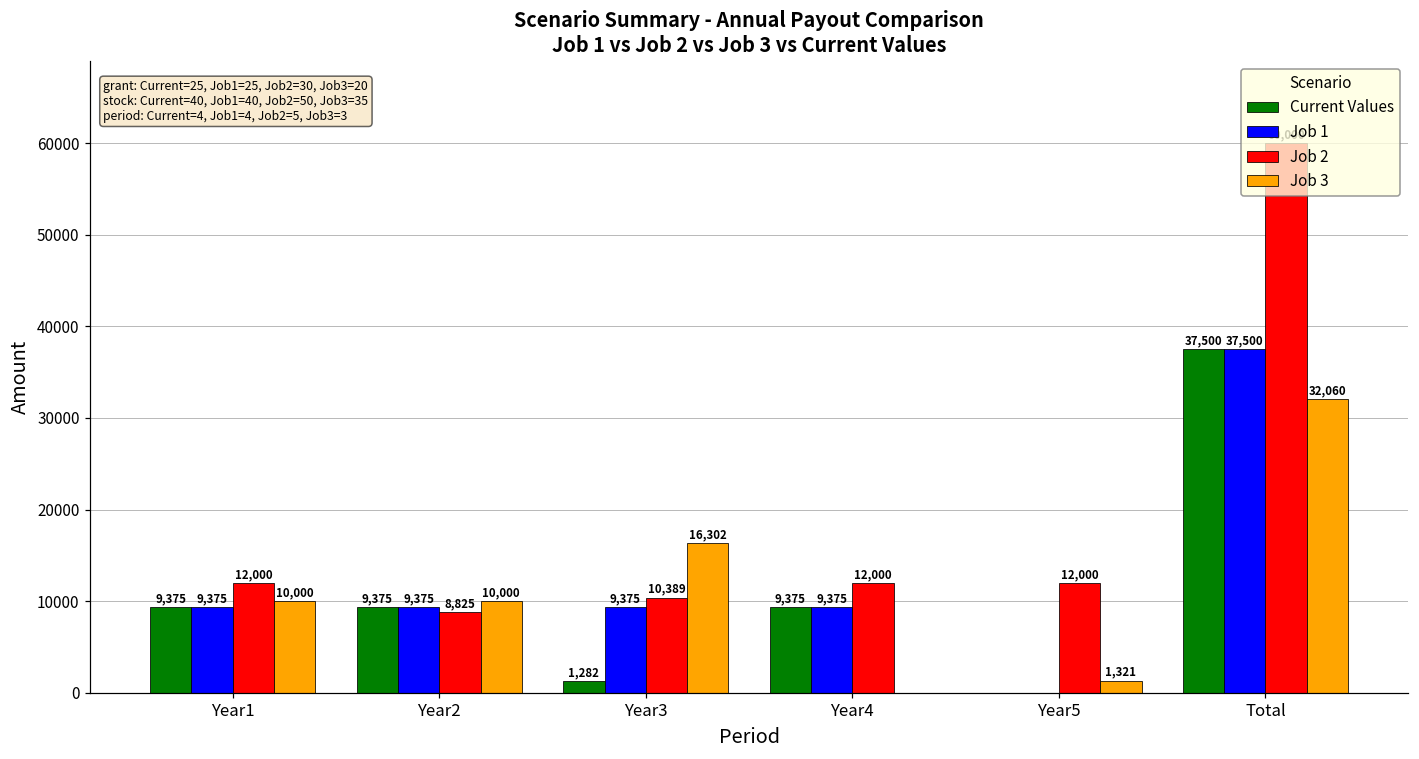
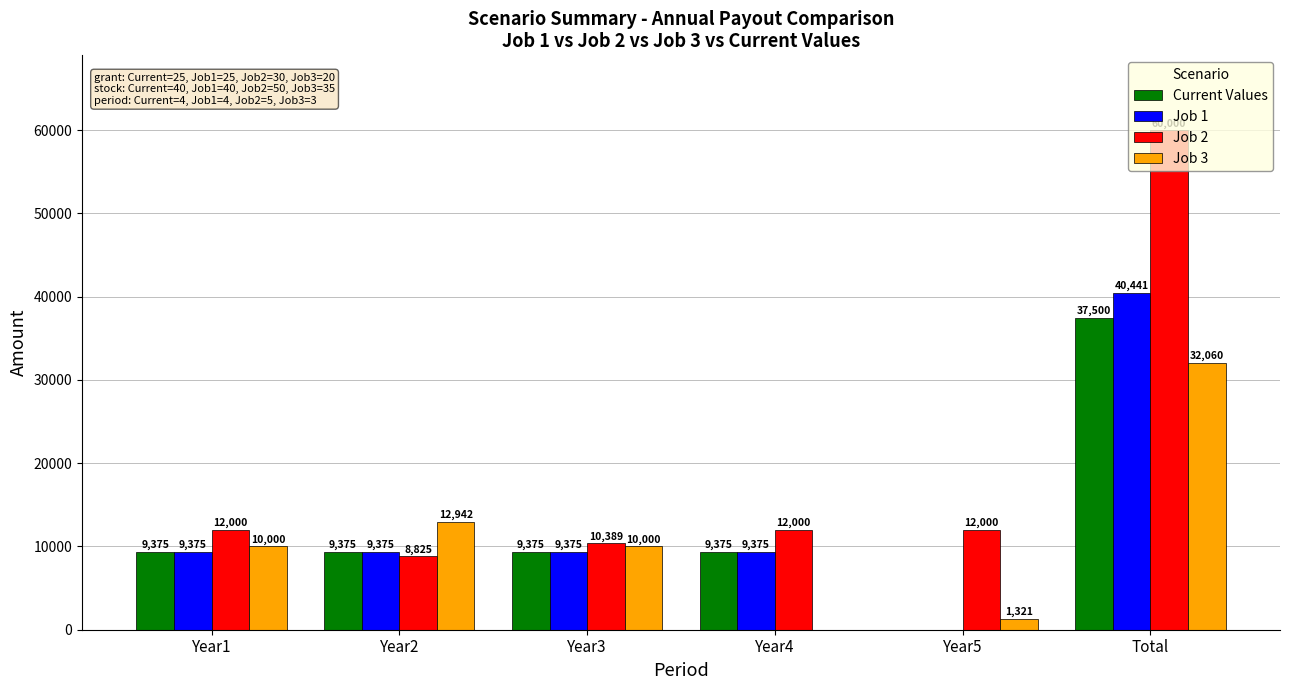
  {
    "Current Values": {
      "Year1": "9,375",
      "Year2": "9,375",
-     "Year3": "1,282",
+     "Year3": "9,375",
      "Year4": "9,375",
      "Total": "37,500"
    },
    "Job 1": {
      "Year1": "9,375",
      "Year2": "9,375",
      "Year3": "9,375",
      "Year4": "9,375",
-     "Total": "37,500"
+     "Total": "40,441"
    },
    "Job 2": {
      "Year1": "12,000",
      "Year2": "8,825",
      "Year3": "10,389",
      "Year4": "12,000",
      "Year5": "12,000"
    },
    "Job 3": {
      "Year1": "10,000",
-     "Year2": "10,000",
-     "Year3": "16,302",
+     "Year2": "12,942",
+     "Year3": "10,000",
      "Year5": "1,321",
      "Total": "32,060"
    }
  }
